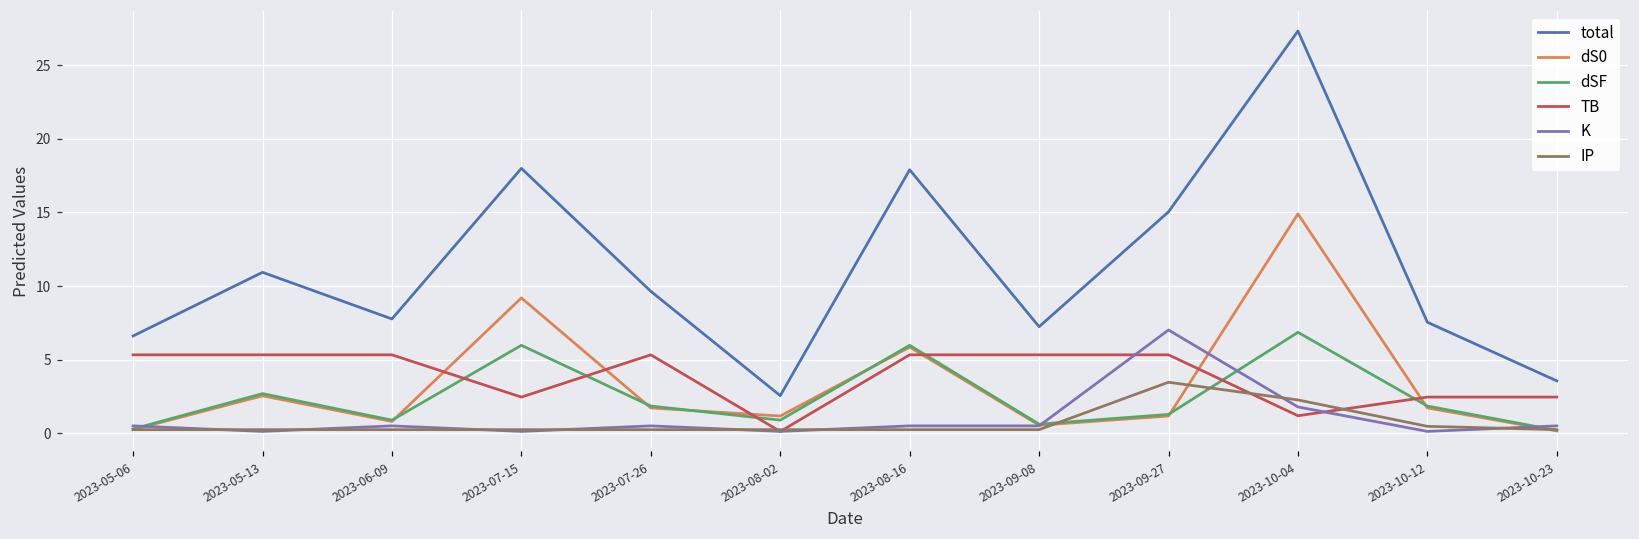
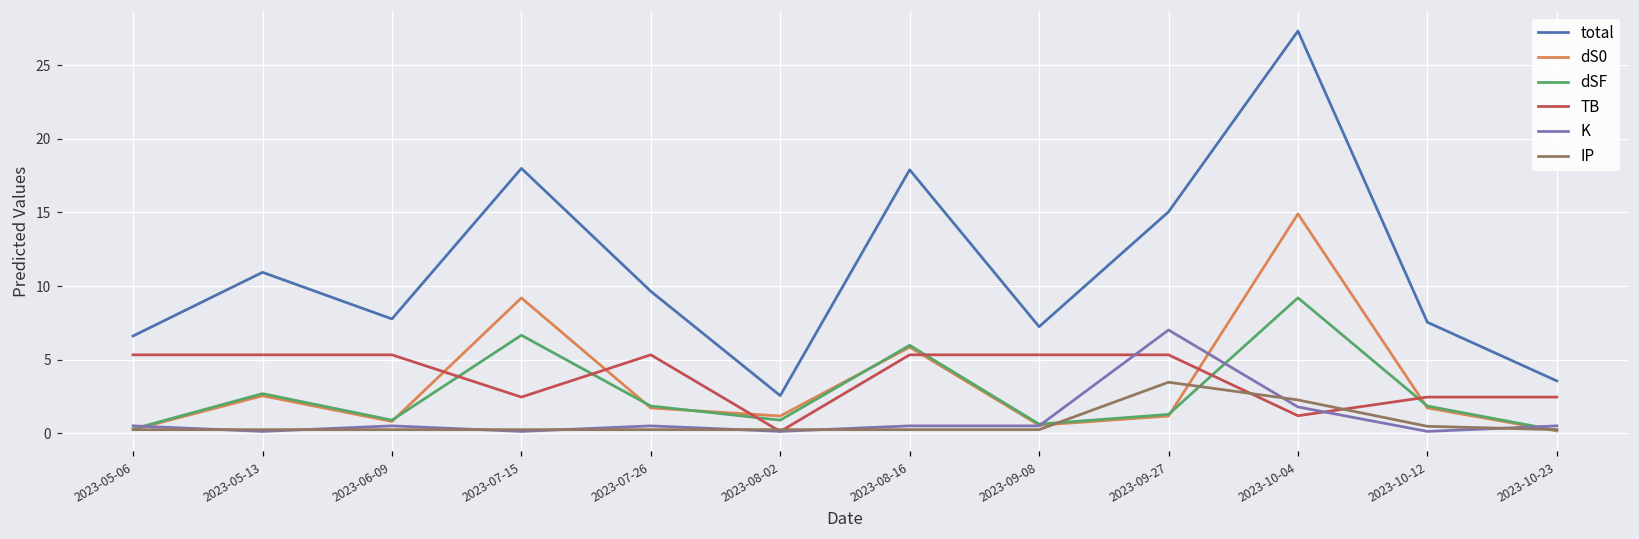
  {
    "dSF": {
-     "2023-07-15": 6.0,
+     "2023-07-15": 6.7,
      "2023-08-02": 0.9,
-     "2023-10-04": 6.9
+     "2023-10-04": 9.2
    },
    "IP": {
      "2023-06-09": 0.2,
      "2023-07-26": 0.2,
      "2023-08-16": 0.2,
      "2023-09-08": 0.2,
      "2023-09-27": 3.5,
      "2023-10-04": 2.3,
      "2023-10-12": 0.5
    }
  }
